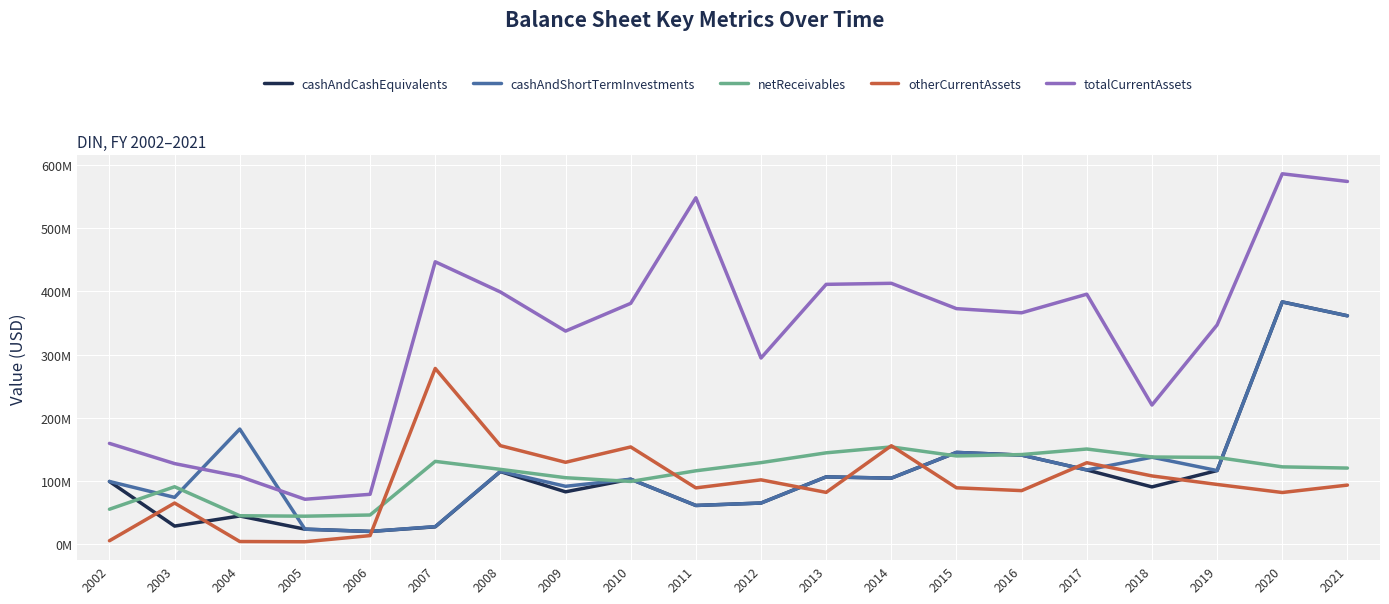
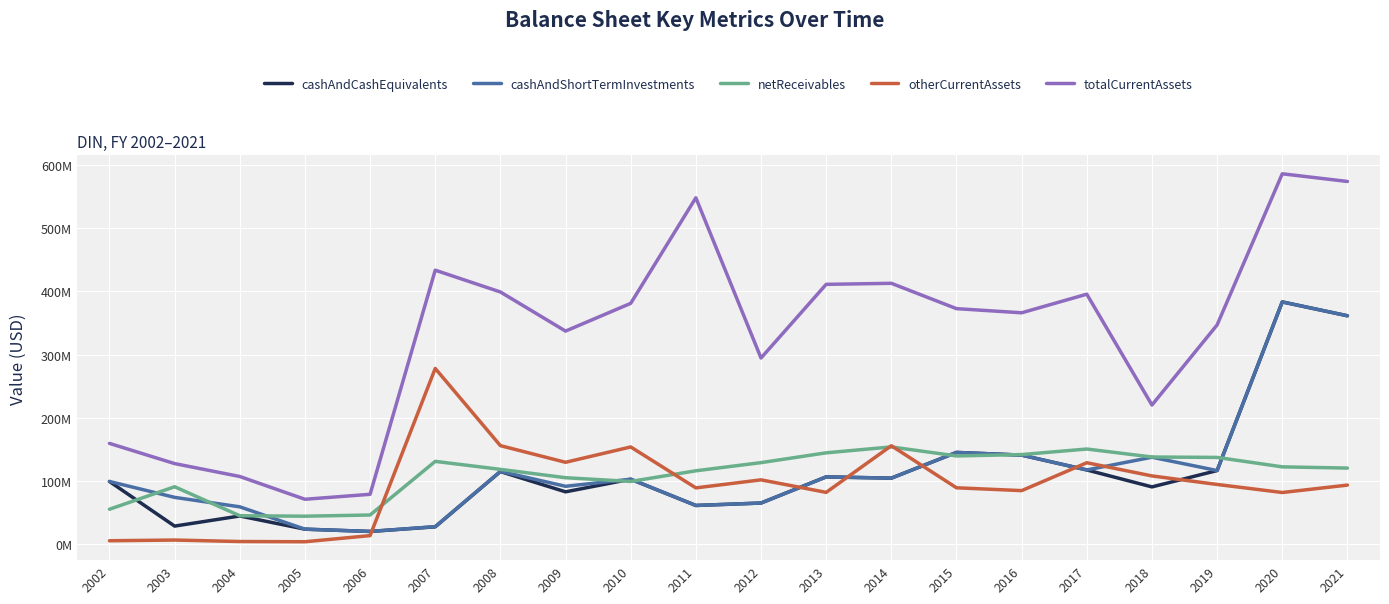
  {
    "cashAndCashEquivalents": {
      "2003": 30000000,
      "2009": 80000000,
      "2018": 90000000
    },
    "cashAndShortTermInvestments": {
      "2003": 70000000,
-     "2004": 180000000,
+     "2004": 60000000,
      "2009": 90000000
    },
    "netReceivables": {
      "2002": 50000000,
      "2003": 90000000,
      "2005": 40000000,
      "2006": 50000000,
      "2007": 130000000,
      "2009": 100000000,
      "2011": 120000000,
      "2012": 130000000,
      "2013": 140000000,
      "2015": 140000000,
      "2017": 150000000,
      "2019": 140000000,
      "2020": 120000000,
      "2021": 120000000
    },
    "otherCurrentAssets": {
      "2002": 0,
-     "2003": 60000000,
+     "2003": 10000000,
      "2004": 0,
      "2005": 0,
      "2006": 10000000,
      "2007": 280000000,
      "2008": 160000000,
      "2009": 130000000,
      "2010": 150000000,
      "2011": 90000000,
      "2012": 100000000,
      "2013": 80000000,
      "2015": 90000000,
      "2016": 80000000,
      "2017": 130000000,
      "2018": 110000000,
      "2019": 90000000,
      "2020": 80000000,
      "2021": 90000000
    },
    "totalCurrentAssets": {
      "2002": 160000000,
      "2003": 130000000,
      "2004": 110000000,
      "2005": 70000000,
      "2006": 80000000,
-     "2007": 450000000,
+     "2007": 430000000,
      "2008": 400000000,
      "2009": 340000000,
      "2010": 380000000,
      "2011": 550000000,
      "2012": 290000000,
      "2013": 410000000,
      "2014": 410000000,
      "2015": 370000000,
      "2016": 370000000,
      "2017": 400000000,
      "2018": 220000000,
      "2019": 350000000,
      "2020": 590000000,
      "2021": 570000000
    }
  }
